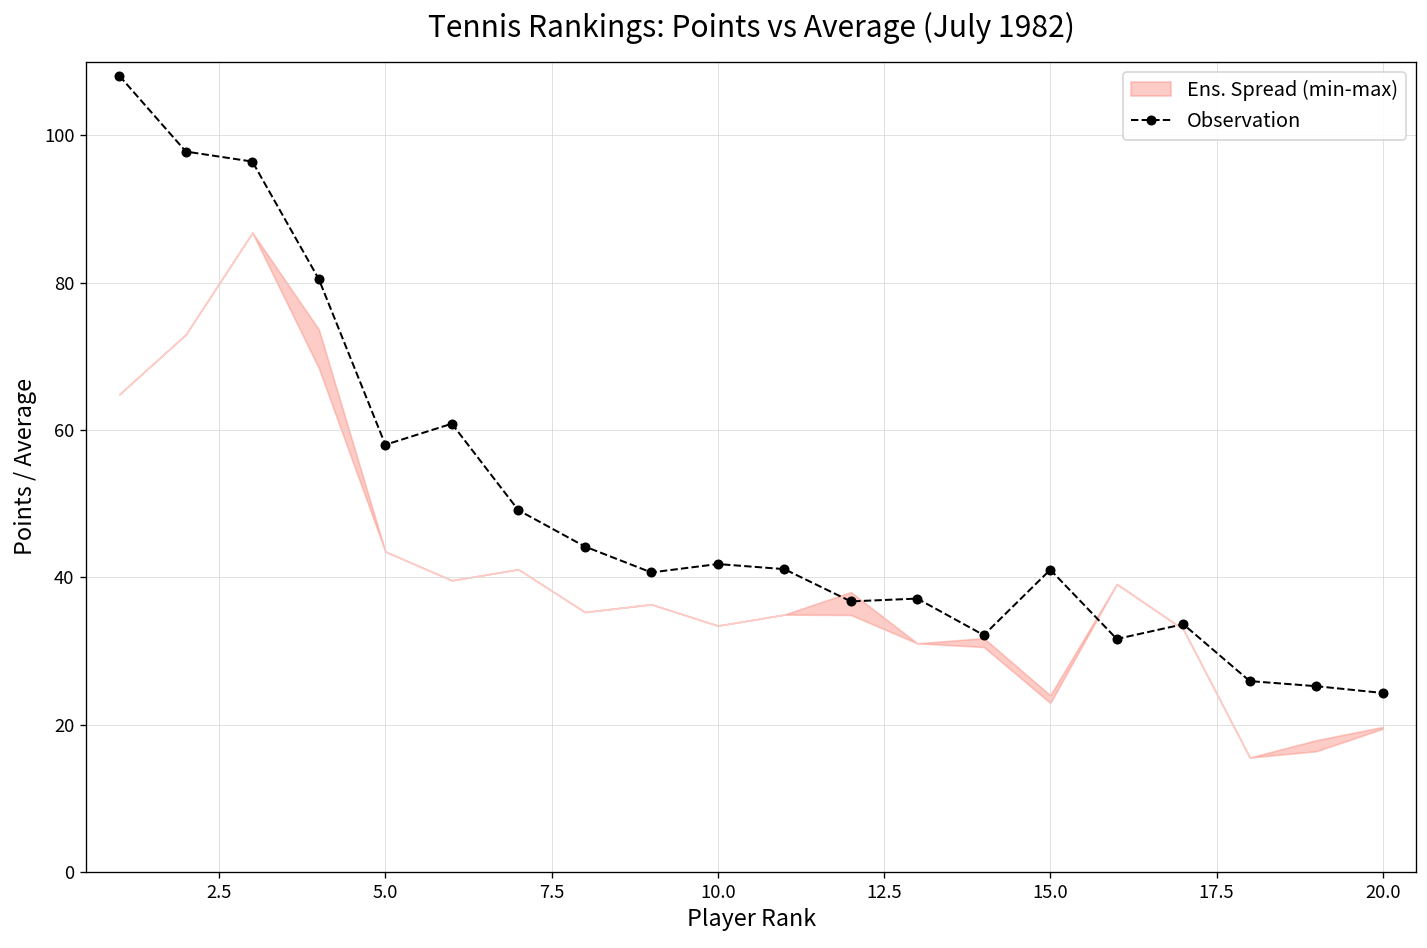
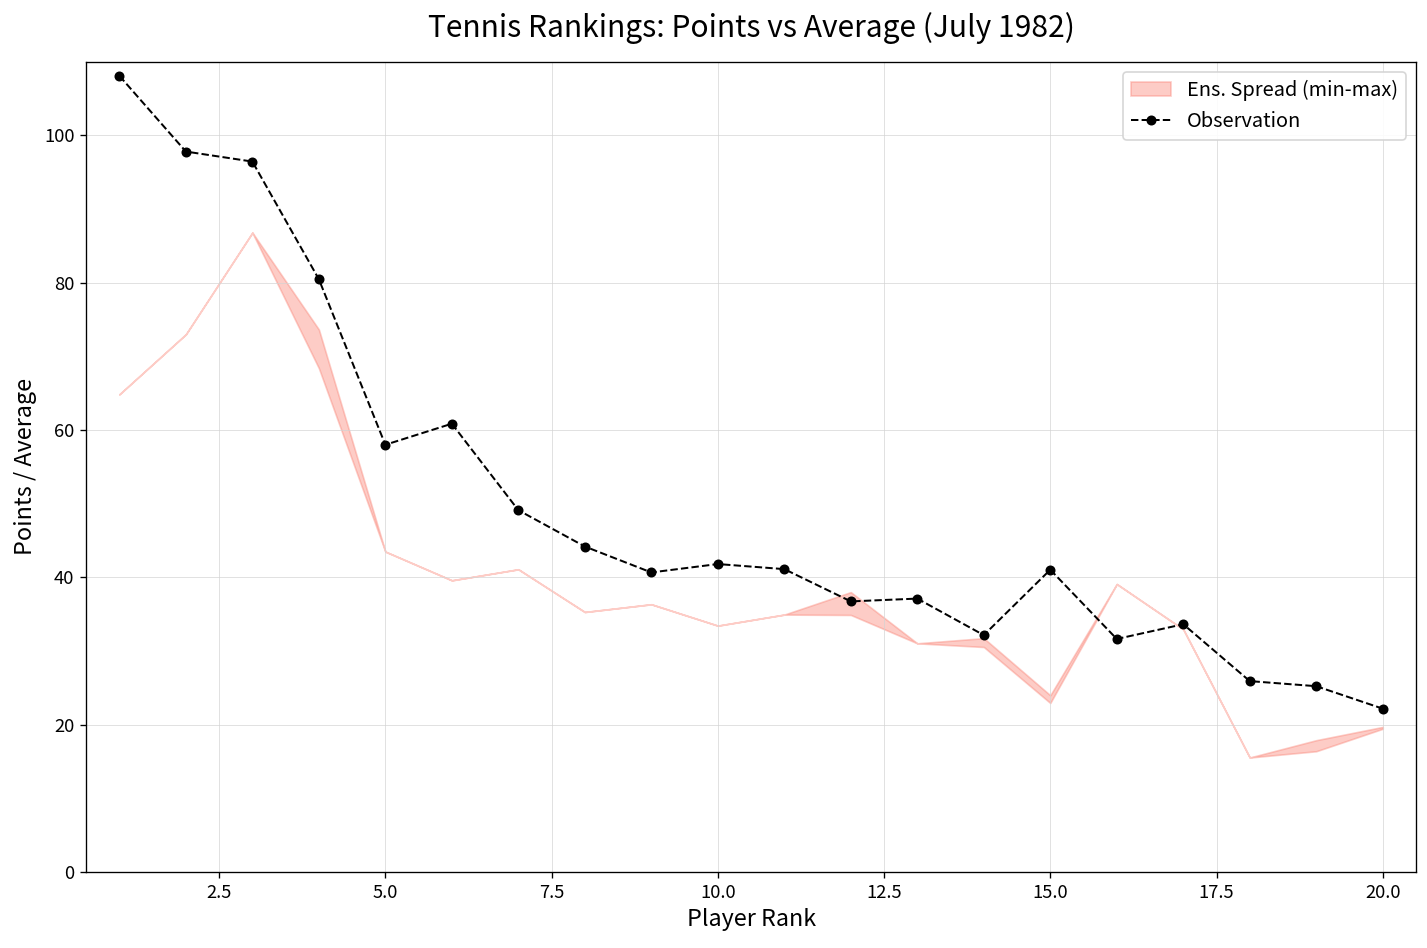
  {
    "Observation": {
      "5.0": 58,
      "10.0": 42,
      "15.0": 41,
-     "20.0": 24
+     "20.0": 22
    },
    "Ens. Spread (min-max)": {
      "5.0": 0,
      "10.0": 0
    }
  }
